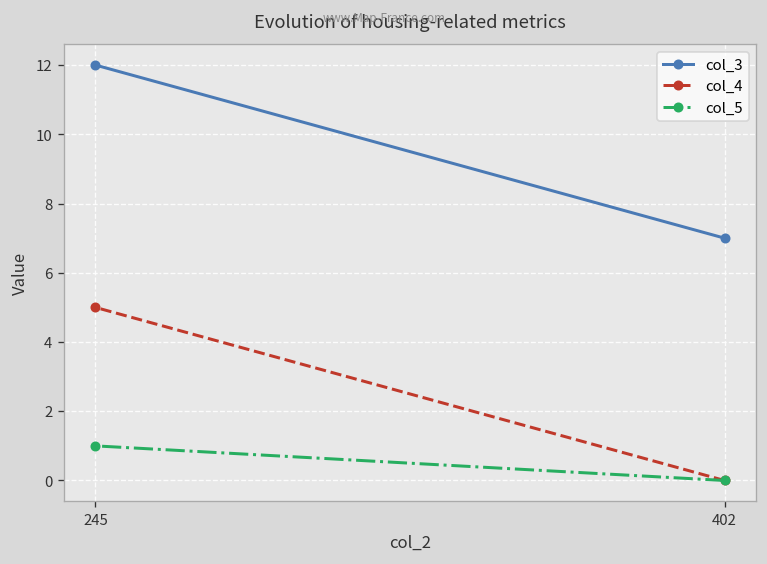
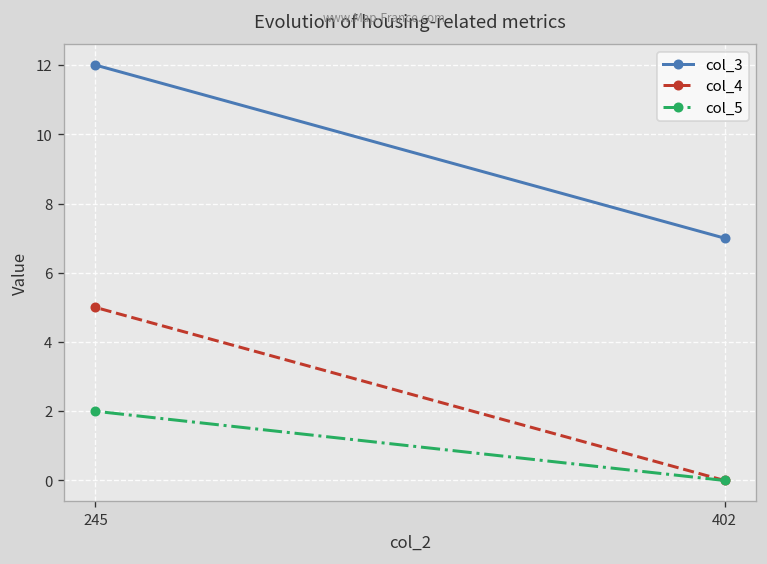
  {
    "col_3": {
      "245": 12,
      "402": 7
    },
    "col_4": {
      "245": 5
    },
    "col_5": {
-     "245": 1
+     "245": 2
    }
  }
